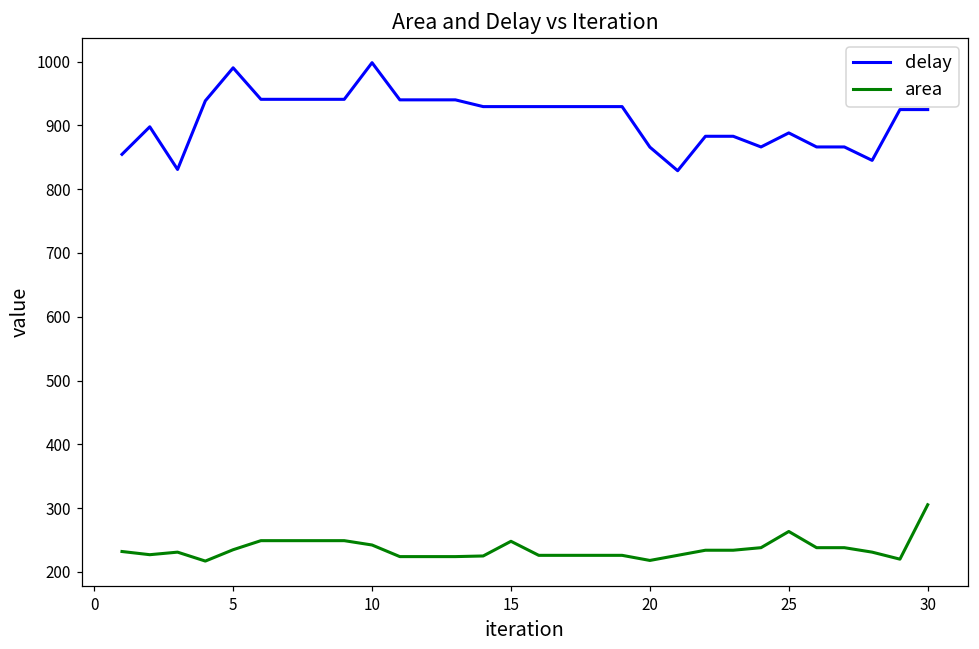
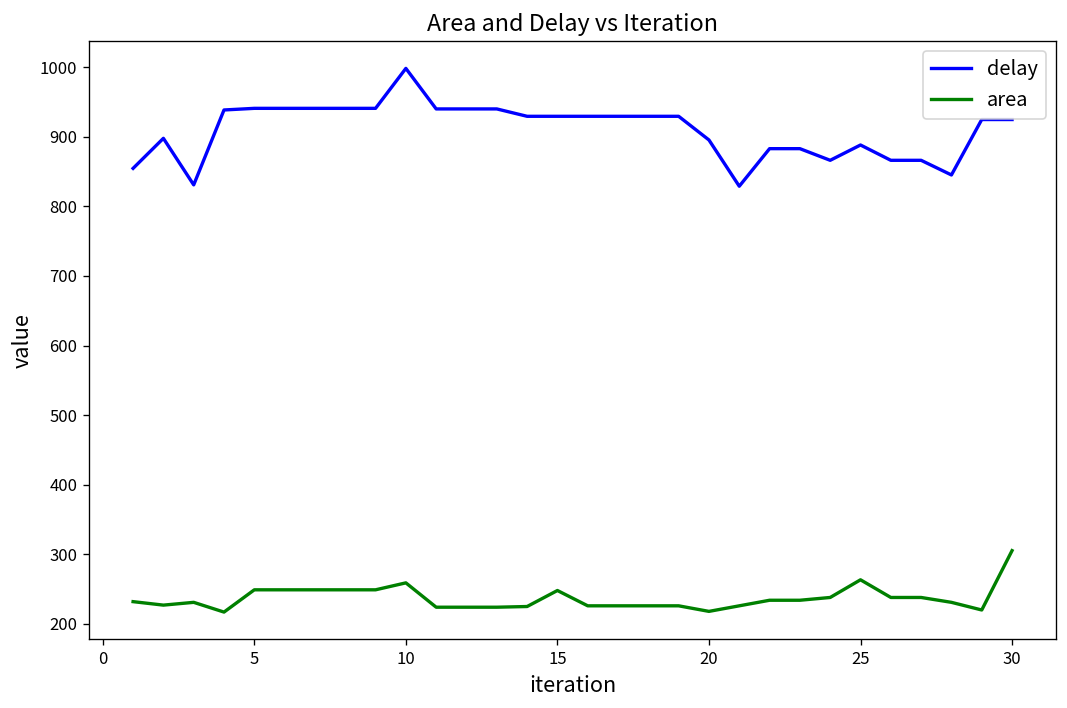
  {
    "delay": {
-     "5": 990,
+     "5": 940,
      "10": 1000,
      "15": 930,
-     "20": 870,
+     "20": 900,
      "25": 890,
      "30": 920
    },
    "area": {
-     "5": 230,
-     "10": 240,
+     "5": 250,
+     "10": 260,
      "15": 250,
      "20": 220,
      "25": 260,
      "30": 310
    }
  }
